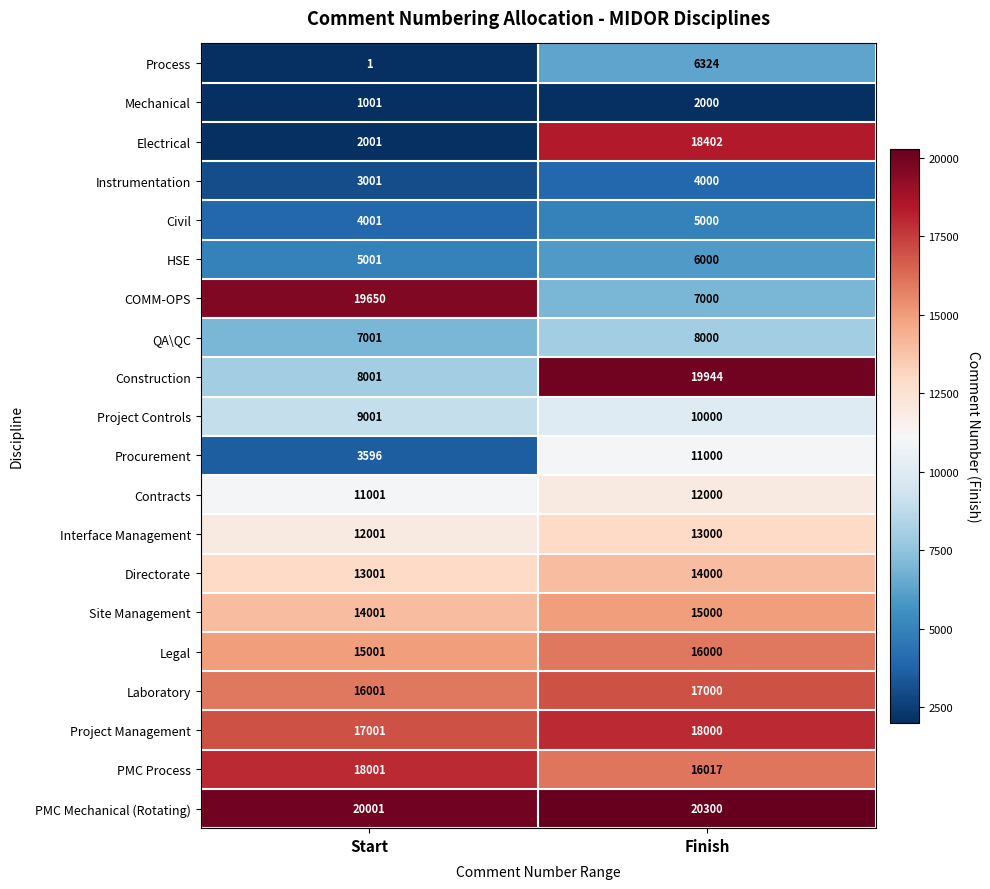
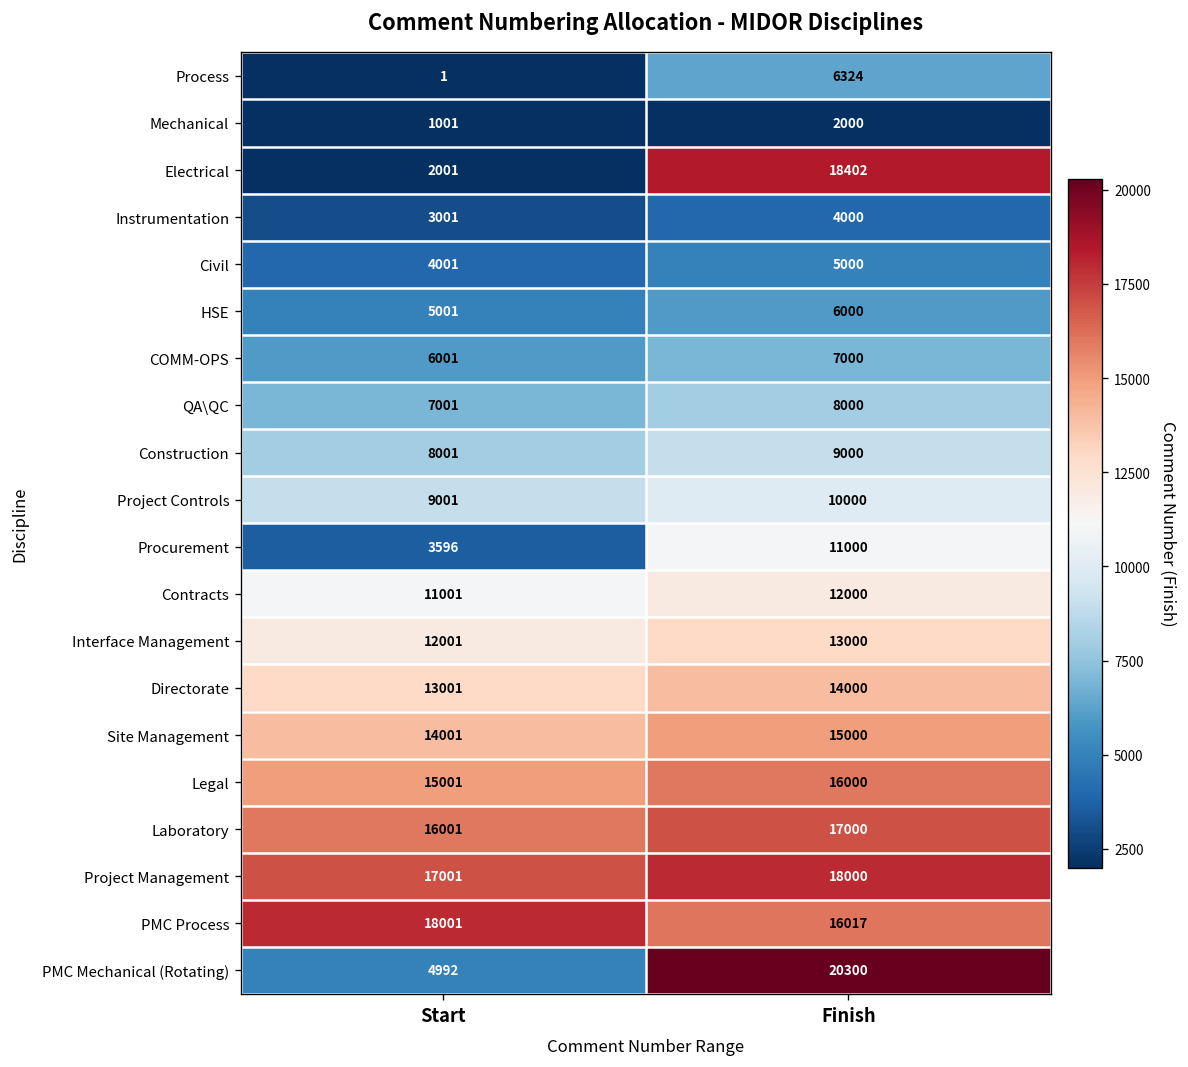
  {
    "Process": {
      "Start": 1,
      "Finish": 6324
    },
    "Mechanical": {
      "Start": 1001,
      "Finish": 2000
    },
    "Electrical": {
      "Start": 2001,
      "Finish": 18402
    },
    "Instrumentation": {
      "Start": 3001,
      "Finish": 4000
    },
    "Civil": {
      "Start": 4001,
      "Finish": 5000
    },
    "HSE": {
      "Start": 5001,
      "Finish": 6000
    },
    "COMM-OPS": {
-     "Start": 19650,
+     "Start": 6001,
      "Finish": 7000
    },
    "QA\\QC": {
      "Start": 7001,
      "Finish": 8000
    },
    "Construction": {
      "Start": 8001,
-     "Finish": 19944
+     "Finish": 9000
    },
    "Project Controls": {
      "Start": 9001,
      "Finish": 10000
    },
    "Procurement": {
      "Start": 3596,
      "Finish": 11000
    },
    "Contracts": {
      "Start": 11001,
      "Finish": 12000
    },
    "Interface Management": {
      "Start": 12001,
      "Finish": 13000
    },
    "Directorate": {
      "Start": 13001,
      "Finish": 14000
    },
    "Site Management": {
      "Start": 14001,
      "Finish": 15000
    },
    "Legal": {
      "Start": 15001,
      "Finish": 16000
    },
    "Laboratory": {
      "Start": 16001,
      "Finish": 17000
    },
    "Project Management": {
      "Start": 17001,
      "Finish": 18000
    },
    "PMC Process": {
      "Start": 18001,
      "Finish": 16017
    },
    "PMC Mechanical (Rotating)": {
-     "Start": 20001,
+     "Start": 4992,
      "Finish": 20300
    }
  }
